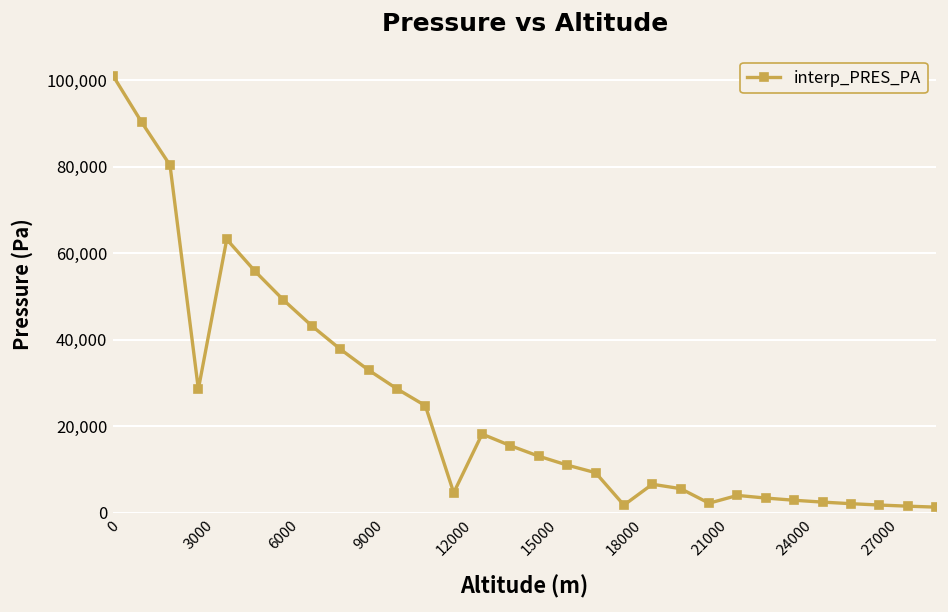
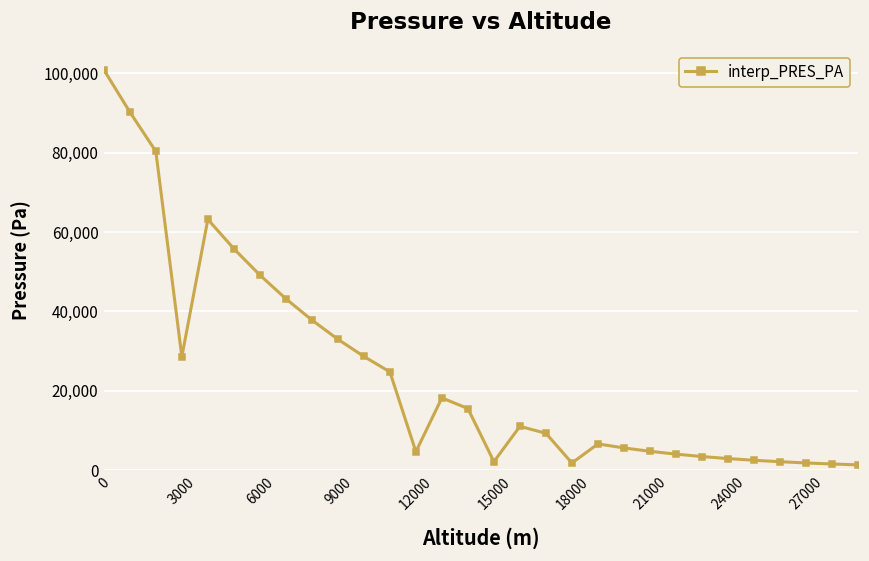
  {
    "0": "101,000",
    "3000": "29,000",
    "6000": "49,000",
    "9000": "33,000",
    "12000": "5,000",
-   "15000": "13,000",
+   "15000": "2,000",
    "18000": "2,000",
-   "21000": "2,000",
+   "21000": "5,000",
    "24000": "3,000",
    "27000": "2,000"
  }
